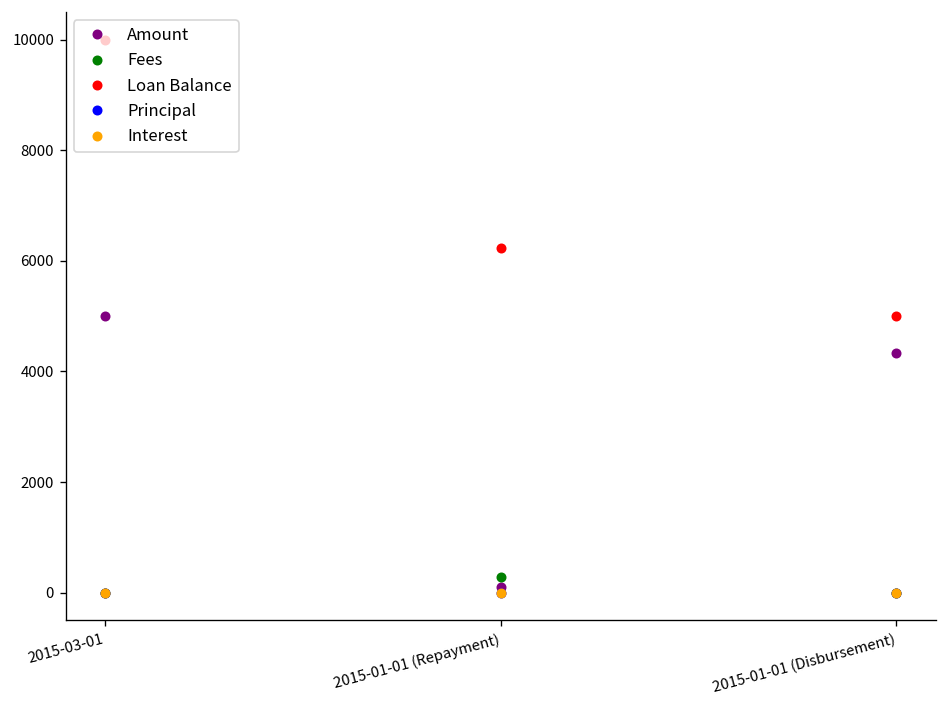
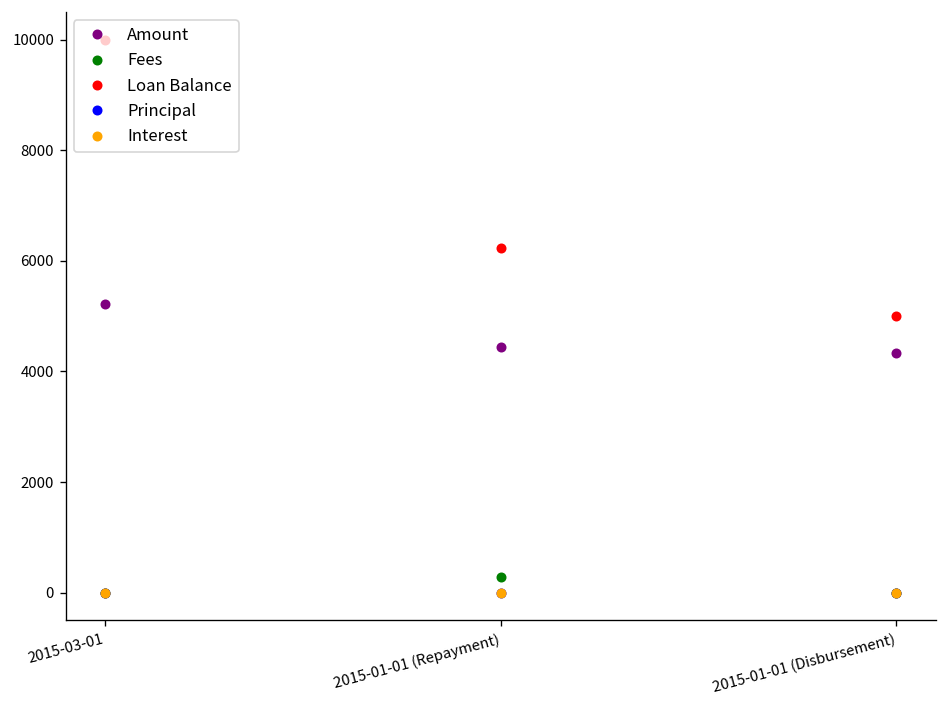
  {
    "Amount": {
-     "2015-03-01": 5000,
-     "2015-01-01 (Repayment)": 100,
+     "2015-03-01": 5200,
+     "2015-01-01 (Repayment)": 4400,
      "2015-01-01 (Disbursement)": 4300
    },
    "Fees": {
      "2015-01-01 (Repayment)": 300
    },
    "Loan Balance": {
      "2015-01-01 (Repayment)": 6200,
      "2015-01-01 (Disbursement)": 5000
    },
    "Interest": {
      "2015-01-01 (Repayment)": 0
    }
  }
